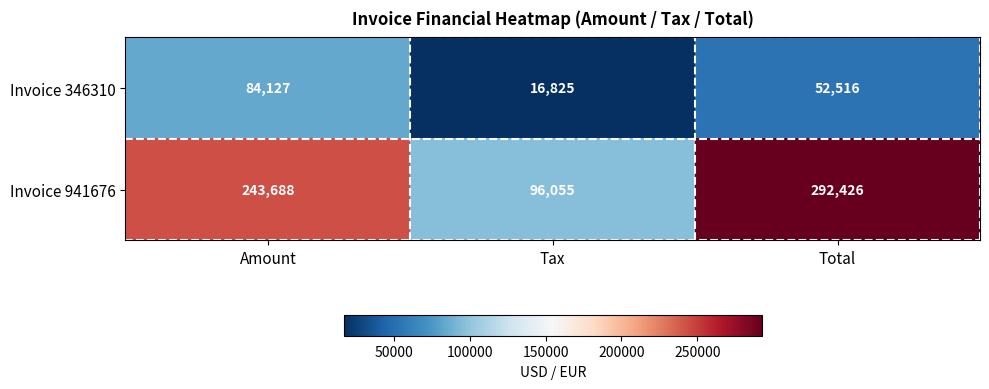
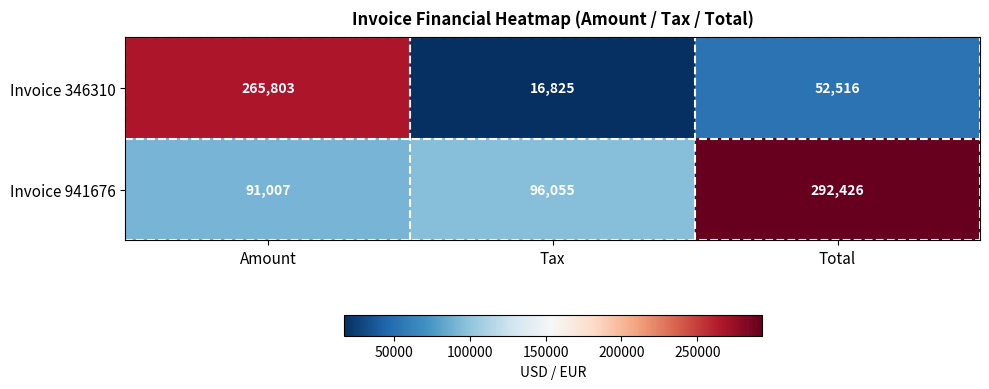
  {
    "Invoice 346310": {
-     "Amount": "84,127",
+     "Amount": "265,803",
      "Tax": "16,825",
      "Total": "52,516"
    },
    "Invoice 941676": {
-     "Amount": "243,688",
+     "Amount": "91,007",
      "Tax": "96,055",
      "Total": "292,426"
    }
  }
